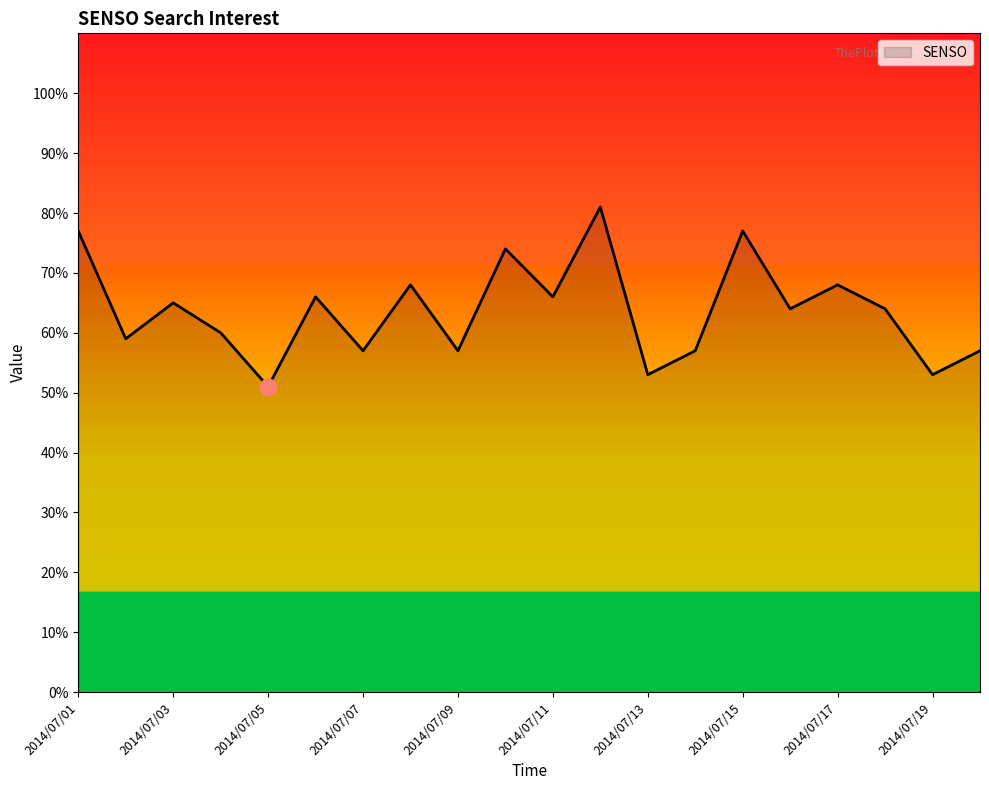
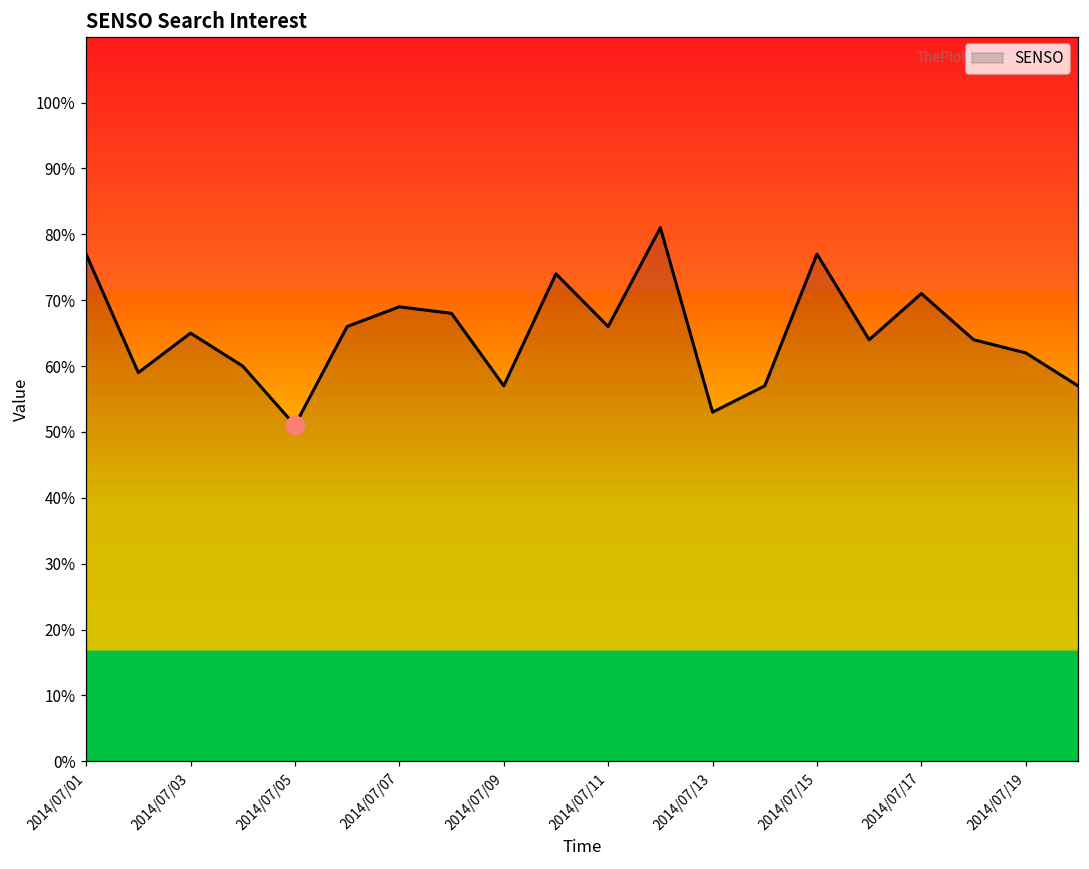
  {
    "SENSO": {
      "2014/07/01": "77%",
      "2014/07/03": "65%",
-     "2014/07/07": "57%",
+     "2014/07/07": "69%",
      "2014/07/09": "57%",
      "2014/07/11": "66%",
      "2014/07/13": "53%",
      "2014/07/15": "77%",
-     "2014/07/17": "68%",
-     "2014/07/19": "53%"
+     "2014/07/17": "71%",
+     "2014/07/19": "62%"
    }
  }
